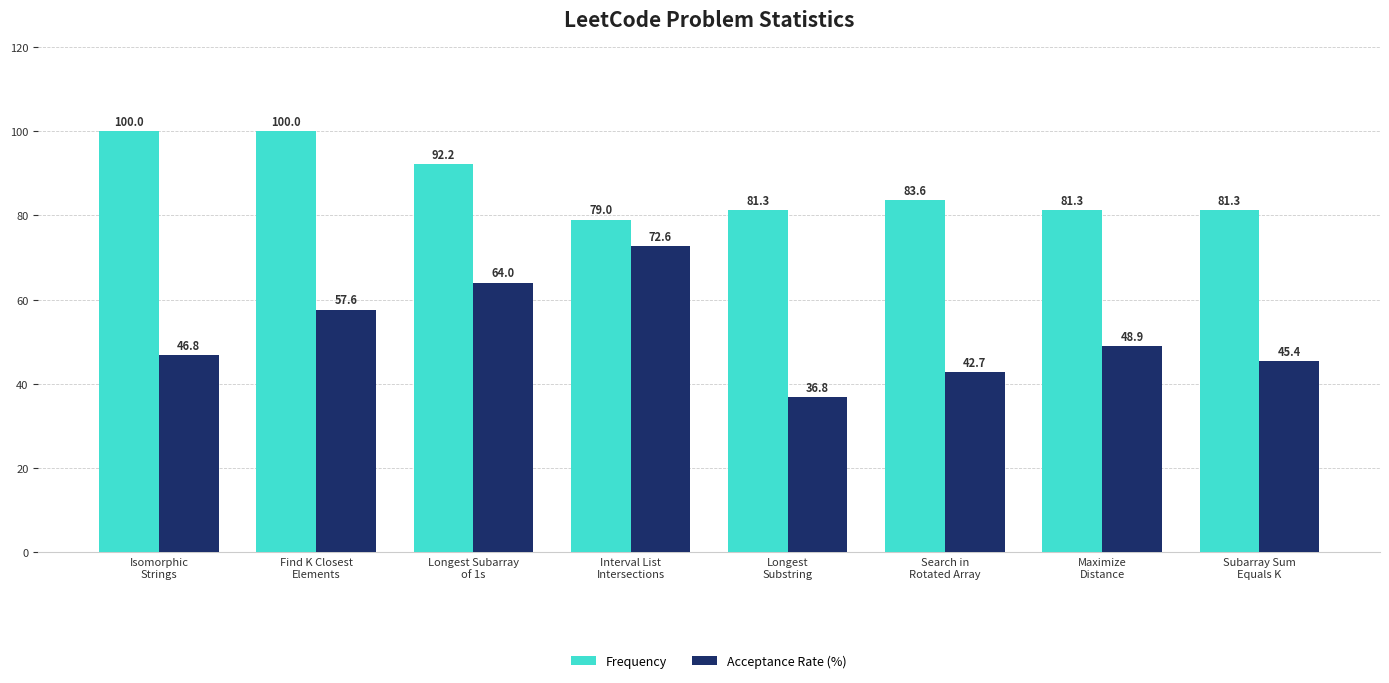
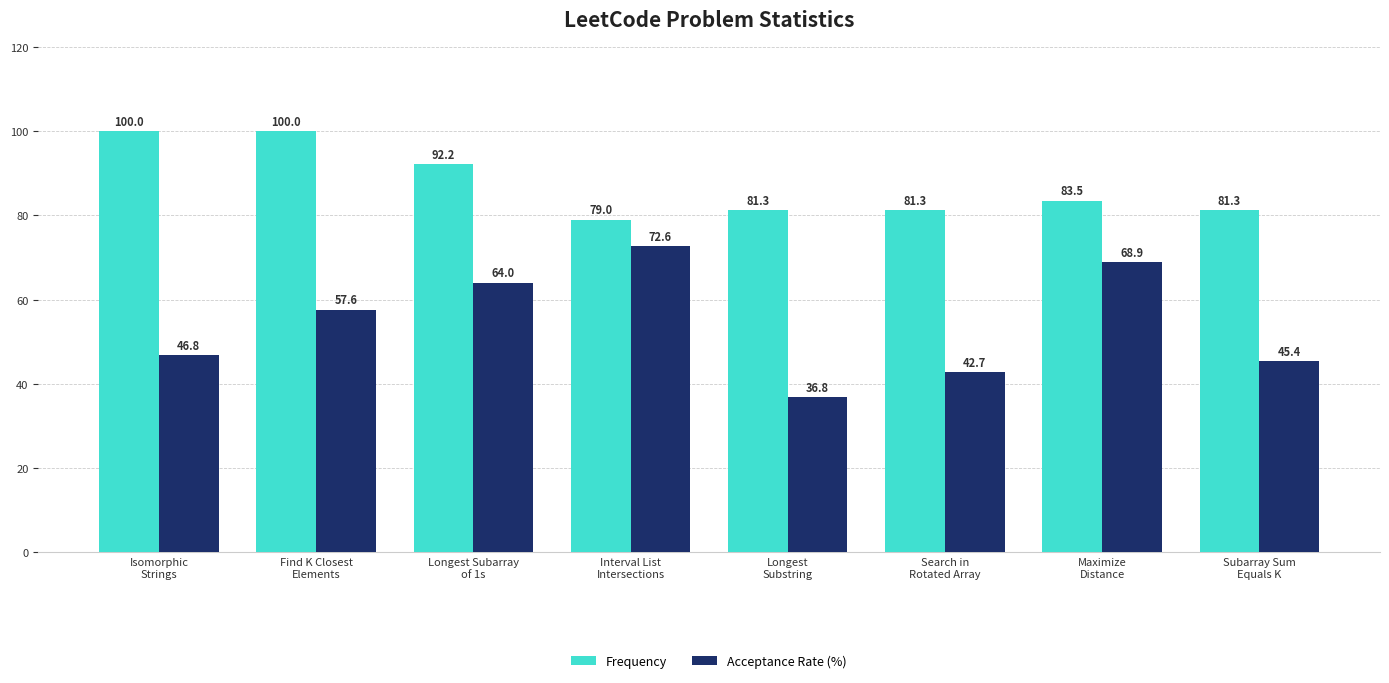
  {
    "Frequency": {
      "Isomorphic Strings": 100.0,
      "Find K Closest Elements": 100.0,
      "Longest Subarray of 1s": 92.2,
      "Interval List Intersections": 79.0,
      "Longest Substring": 81.3,
-     "Search in Rotated Array": 83.6,
-     "Maximize Distance": 81.3,
+     "Search in Rotated Array": 81.3,
+     "Maximize Distance": 83.5,
      "Subarray Sum Equals K": 81.3
    },
    "Acceptance Rate (%)": {
      "Isomorphic Strings": 46.8,
      "Find K Closest Elements": 57.6,
      "Longest Subarray of 1s": 64.0,
      "Interval List Intersections": 72.6,
      "Longest Substring": 36.8,
      "Search in Rotated Array": 42.7,
-     "Maximize Distance": 48.9,
+     "Maximize Distance": 68.9,
      "Subarray Sum Equals K": 45.4
    }
  }
